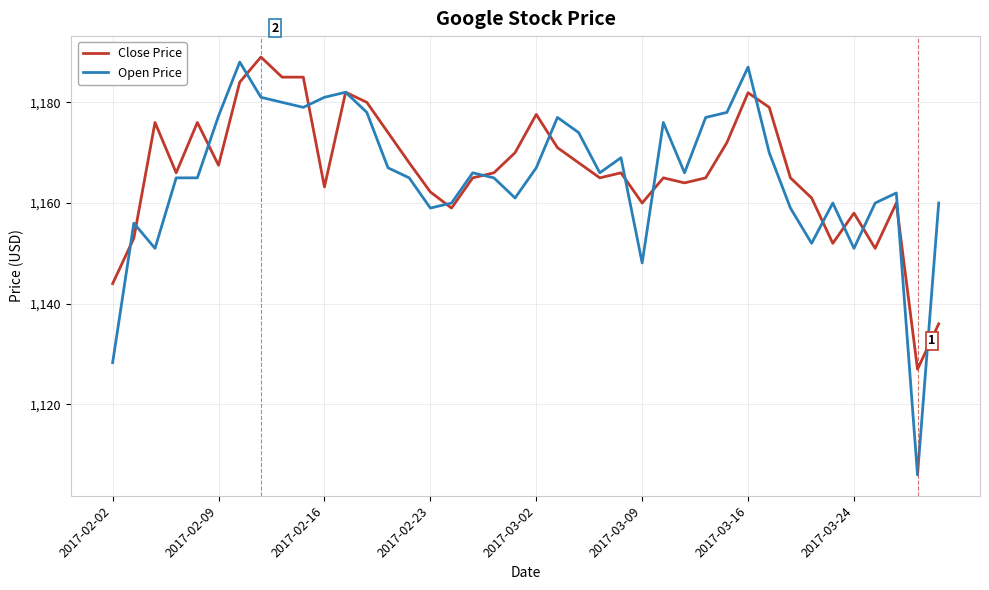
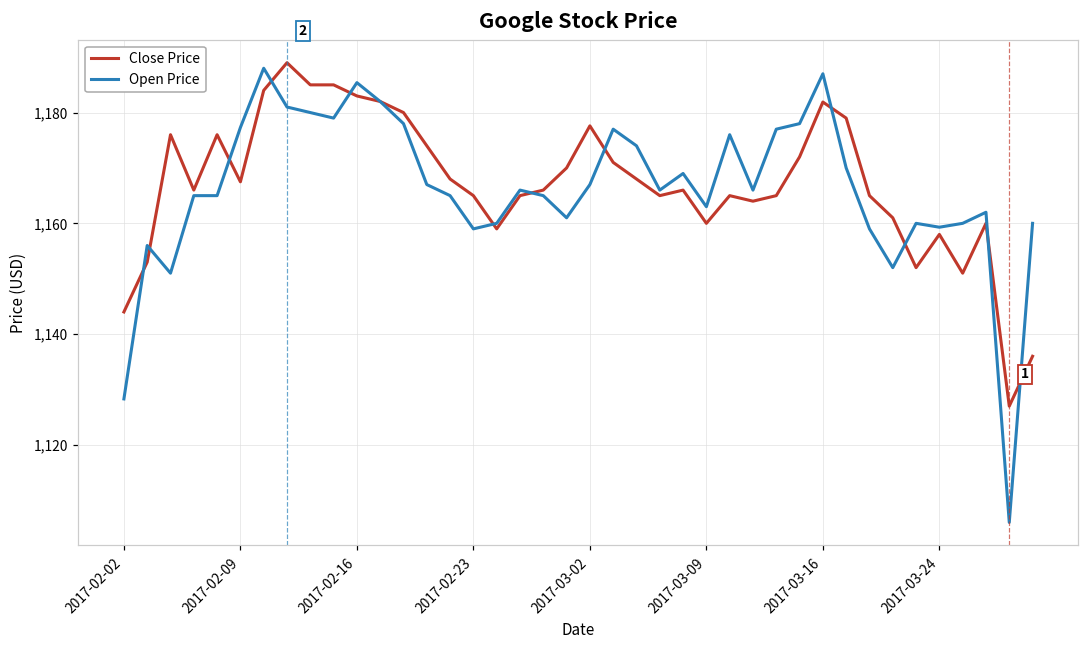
  {
    "Close Price": {
      "2017-02-02": "1,144",
      "2017-02-09": "1,168",
-     "2017-02-16": "1,163",
-     "2017-02-23": "1,162",
+     "2017-02-16": "1,183",
+     "2017-02-23": "1,165",
      "2017-03-02": "1,178",
      "2017-03-09": "1,160",
      "2017-03-16": "1,182",
      "2017-03-24": "1,158"
    },
    "Open Price": {
      "2017-02-02": "1,128",
      "2017-02-09": "1,177",
-     "2017-02-16": "1,181",
+     "2017-02-16": "1,185",
      "2017-02-23": "1,159",
      "2017-03-02": "1,167",
-     "2017-03-09": "1,148",
+     "2017-03-09": "1,163",
      "2017-03-16": "1,187",
-     "2017-03-24": "1,151"
+     "2017-03-24": "1,159"
    }
  }
